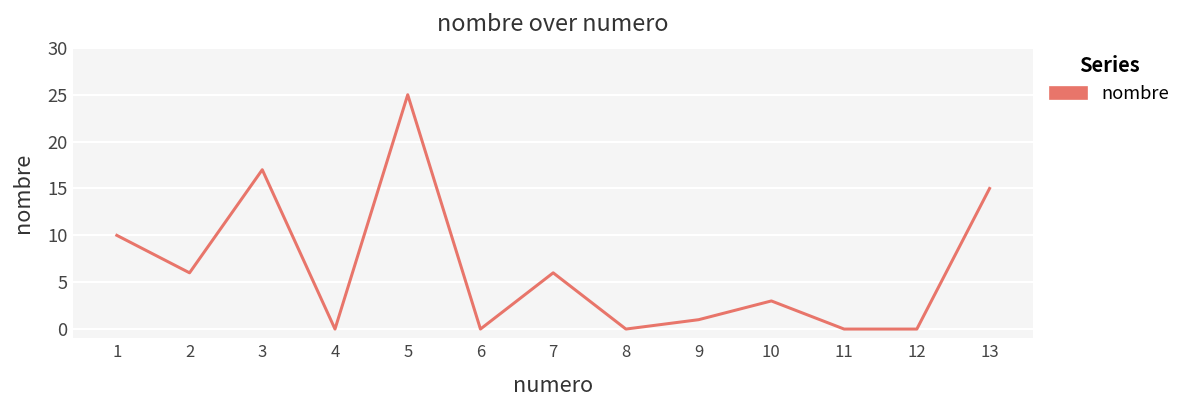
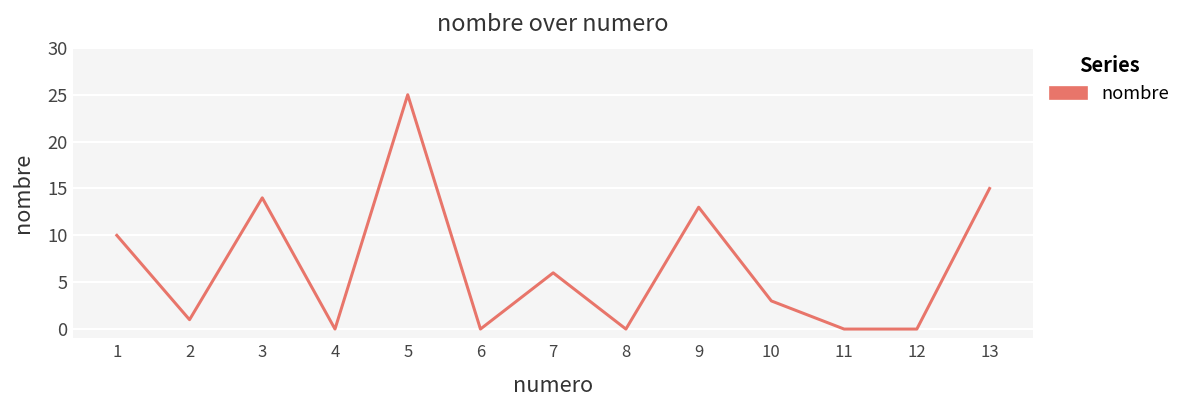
  {
    "1": 10,
-   "2": 6,
-   "3": 17,
+   "2": 1,
+   "3": 14,
    "4": 0,
    "5": 25,
    "6": 0,
    "7": 6,
    "8": 0,
-   "9": 1,
+   "9": 13,
    "10": 3,
    "11": 0,
    "12": 0,
    "13": 15
  }
